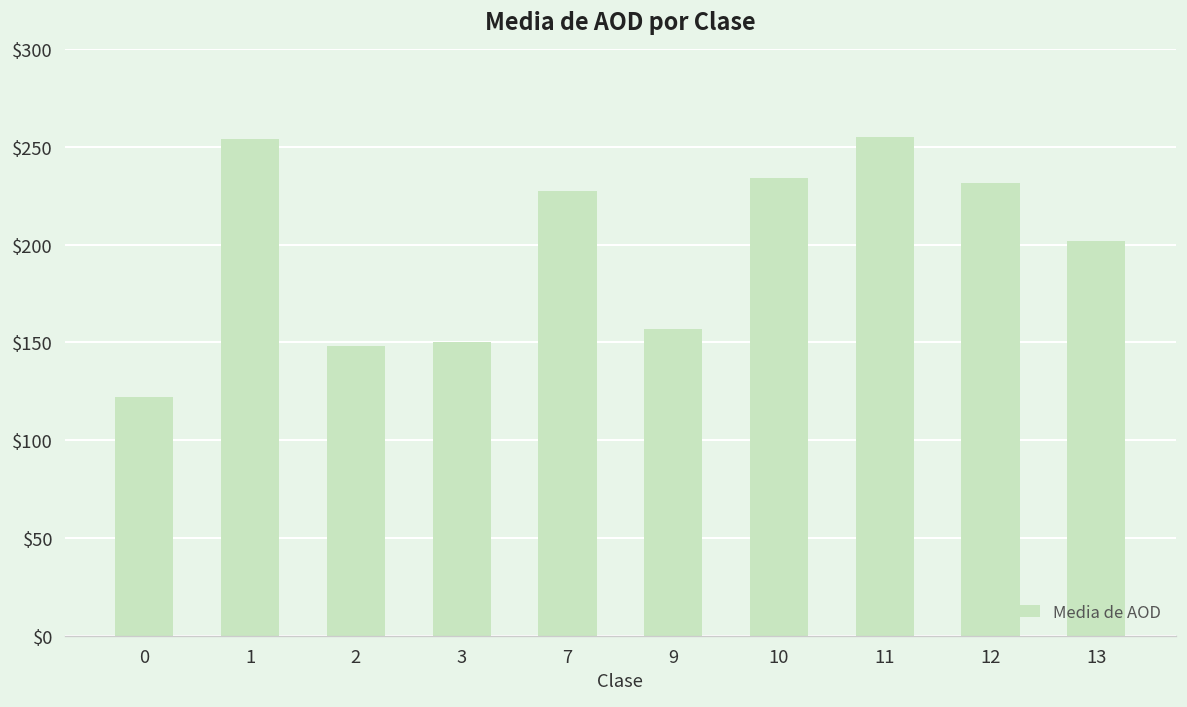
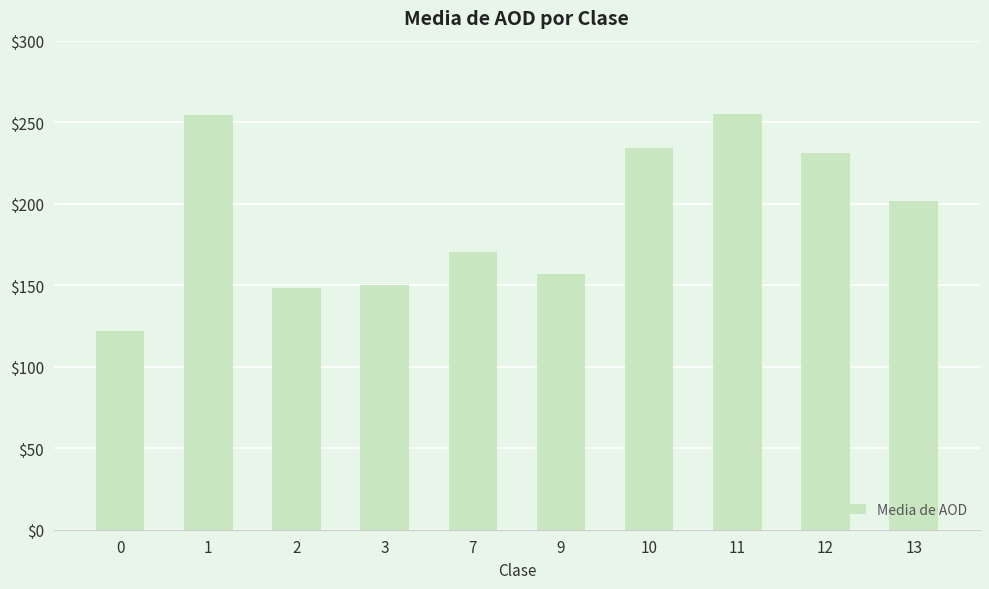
  {
    "0": "$122",
    "1": "$254",
    "2": "$148",
    "3": "$150",
-   "7": "$228",
+   "7": "$171",
    "9": "$157",
    "10": "$234",
    "11": "$255",
    "12": "$231",
    "13": "$202"
  }
